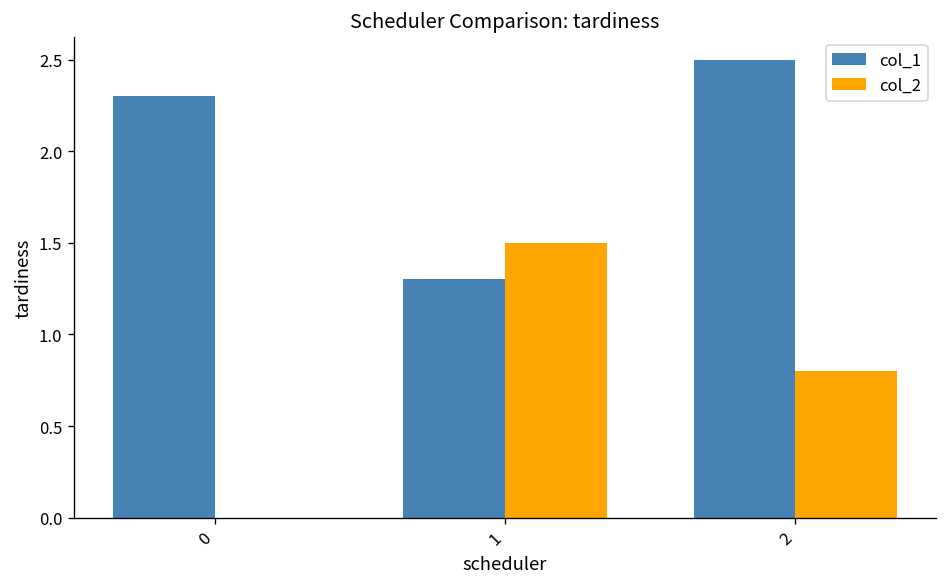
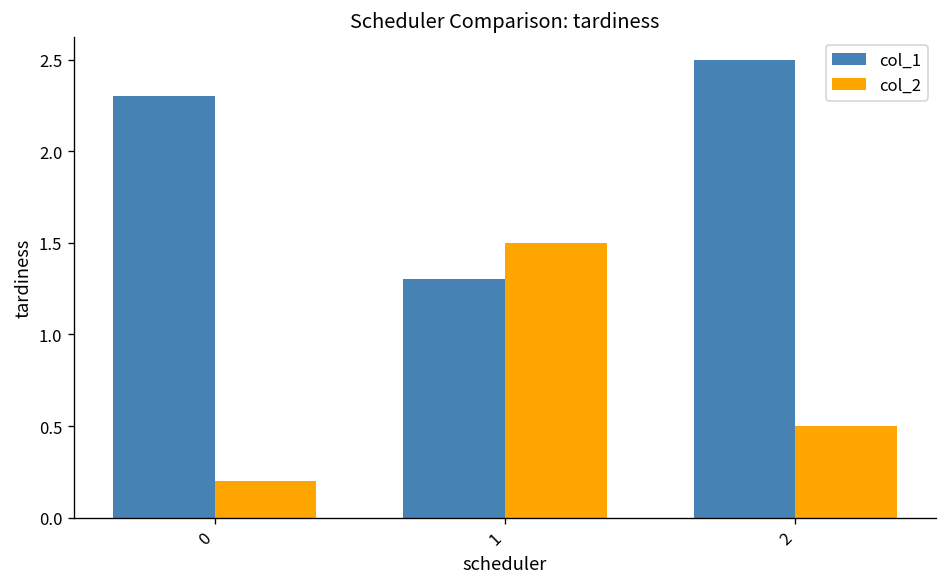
  {
    "col_1": {
      "0": 2.3,
      "1": 1.3,
      "2": 2.5
    },
    "col_2": {
-     "0": 0.0,
+     "0": 0.2,
      "1": 1.5,
-     "2": 0.8
+     "2": 0.5
    }
  }
